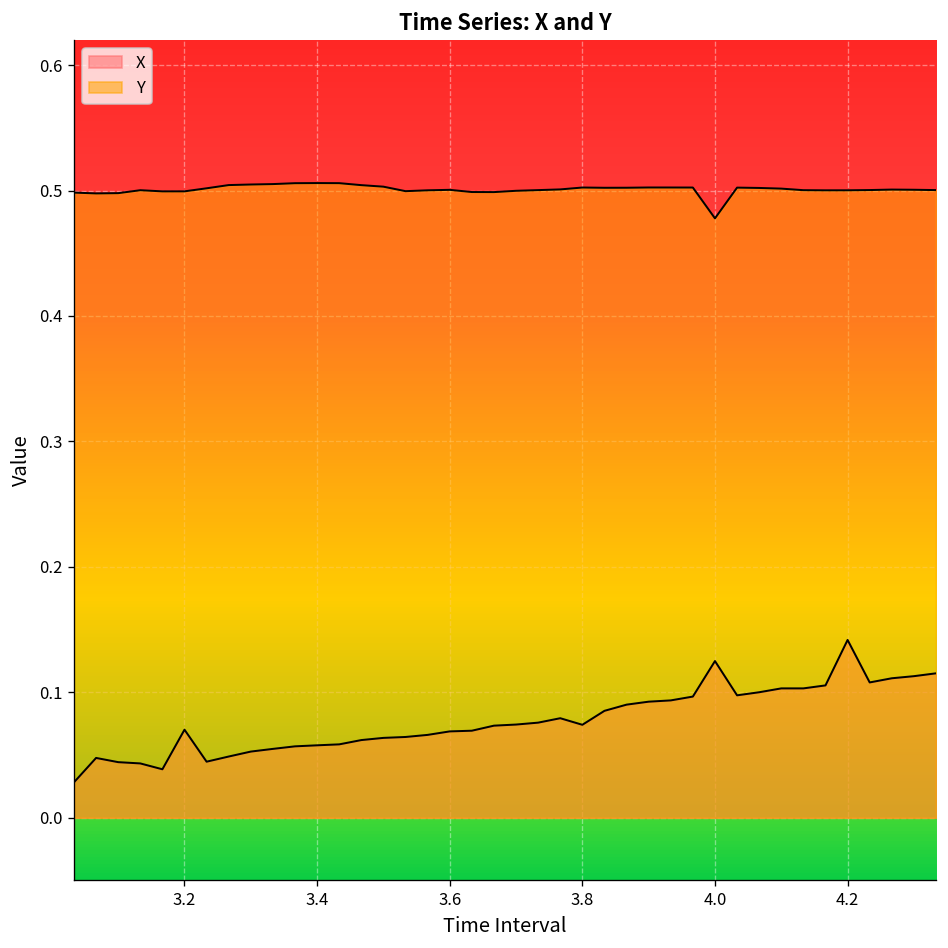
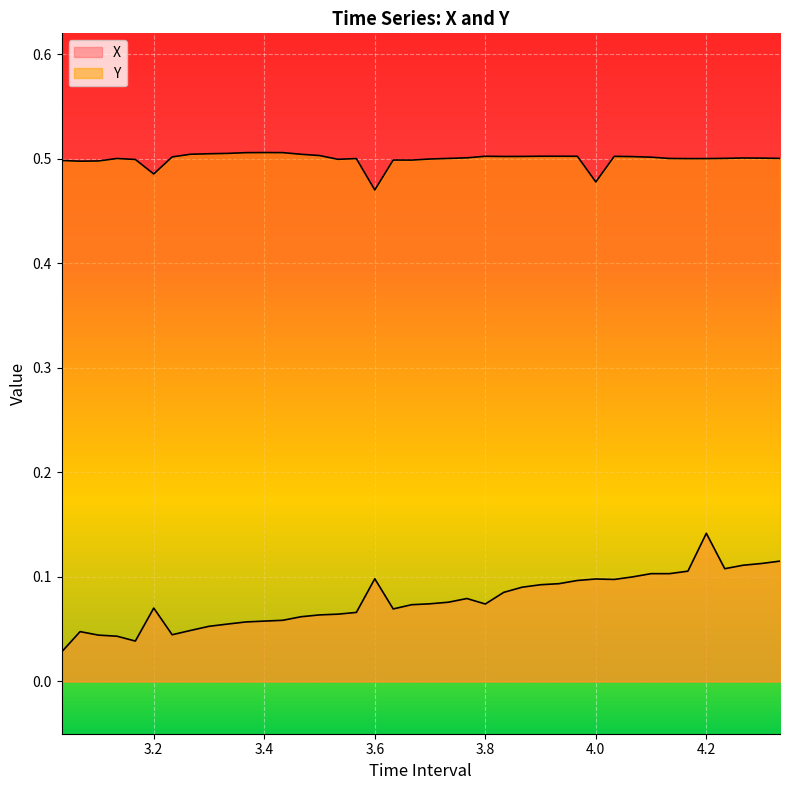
  {
    "X": {
      "3.2": 0.070,
      "3.4": 0.058,
-     "3.6": 0.069,
+     "3.6": 0.098,
      "3.8": 0.074,
-     "4.0": 0.125,
+     "4.0": 0.098,
      "4.2": 0.142
    },
    "Y": {
-     "3.2": 0.499,
+     "3.2": 0.485,
      "3.4": 0.506,
-     "3.6": 0.501,
+     "3.6": 0.470,
      "3.8": 0.502,
      "4.0": 0.478,
      "4.2": 0.500
    }
  }
